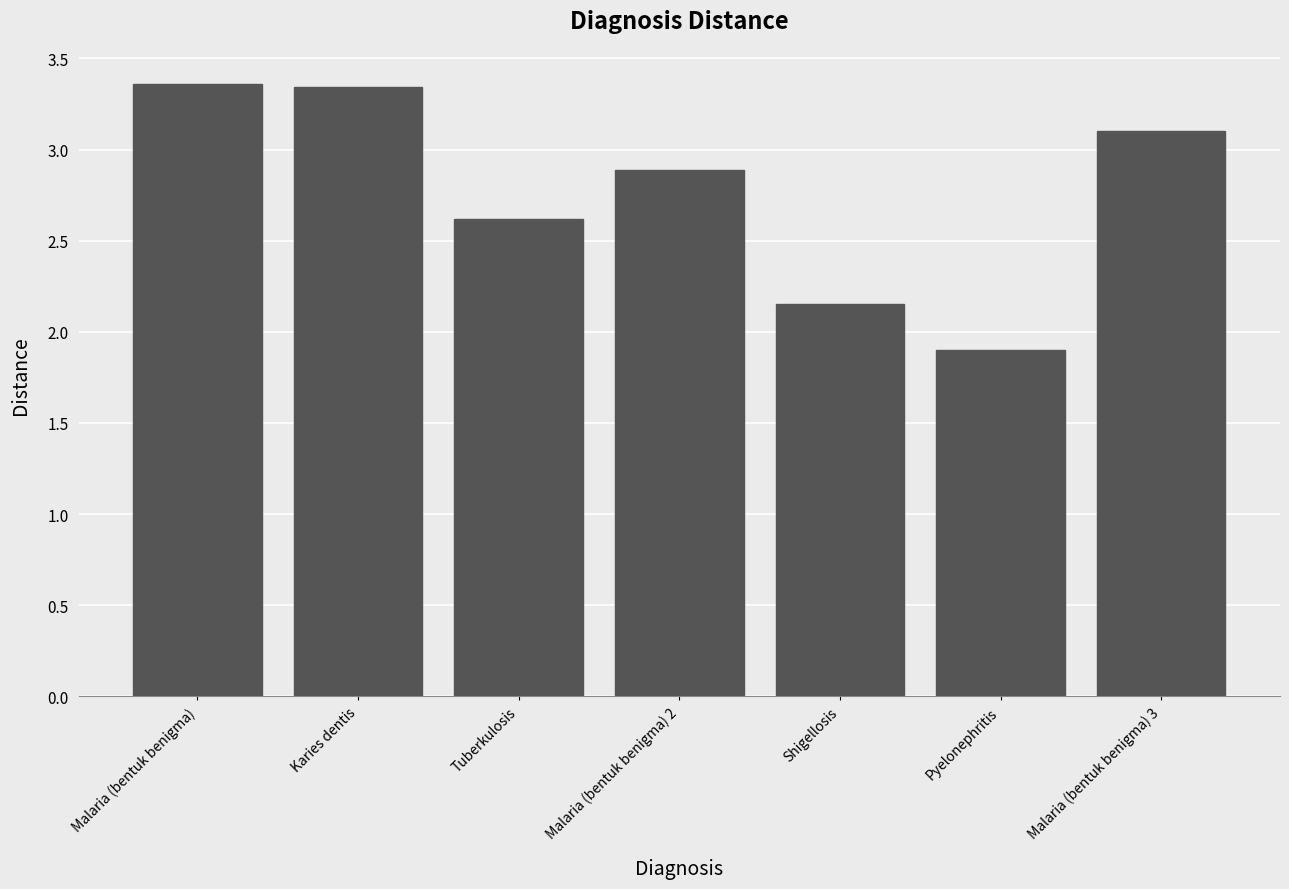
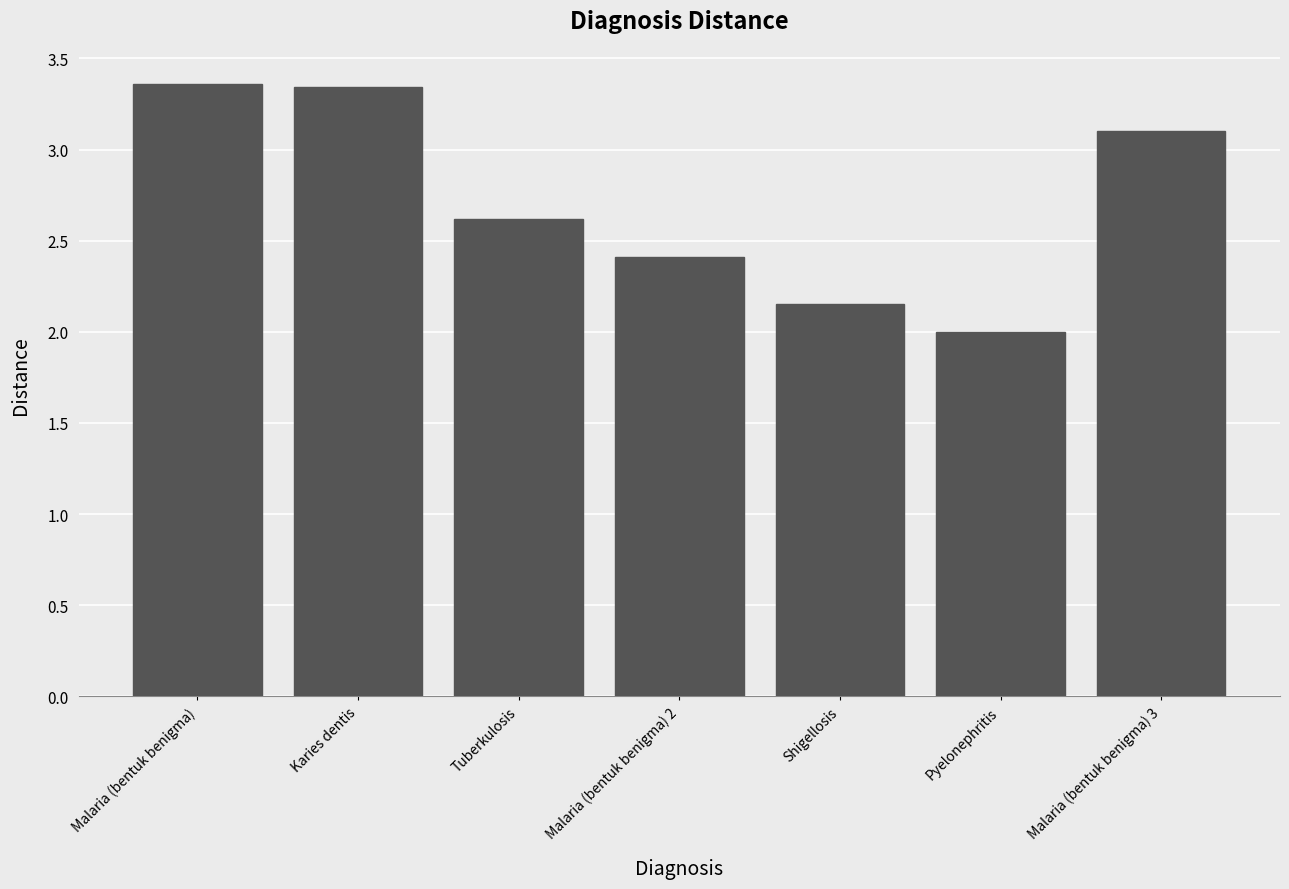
  {
    "Malaria (bentuk benigma)": 3.36,
    "Karies dentis": 3.34,
    "Tuberkulosis": 2.62,
-   "Malaria (bentuk benigma) 2": 2.89,
+   "Malaria (bentuk benigma) 2": 2.41,
    "Shigellosis": 2.15,
-   "Pyelonephritis": 1.9,
+   "Pyelonephritis": 2.0,
    "Malaria (bentuk benigma) 3": 3.10
  }
